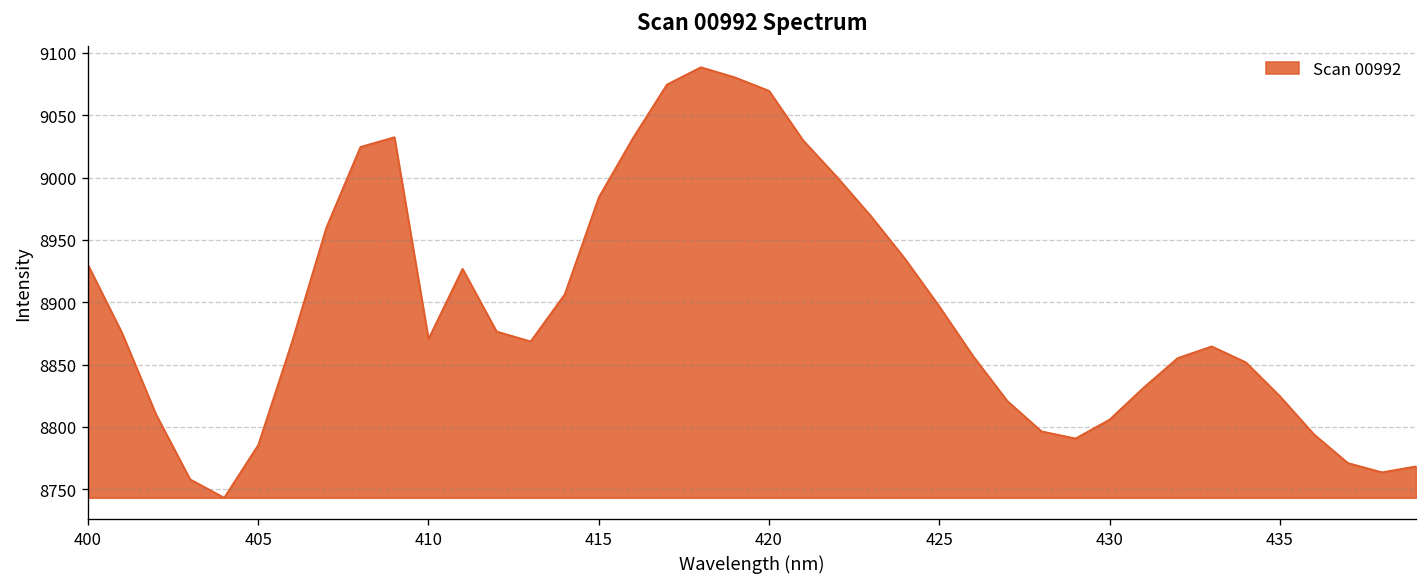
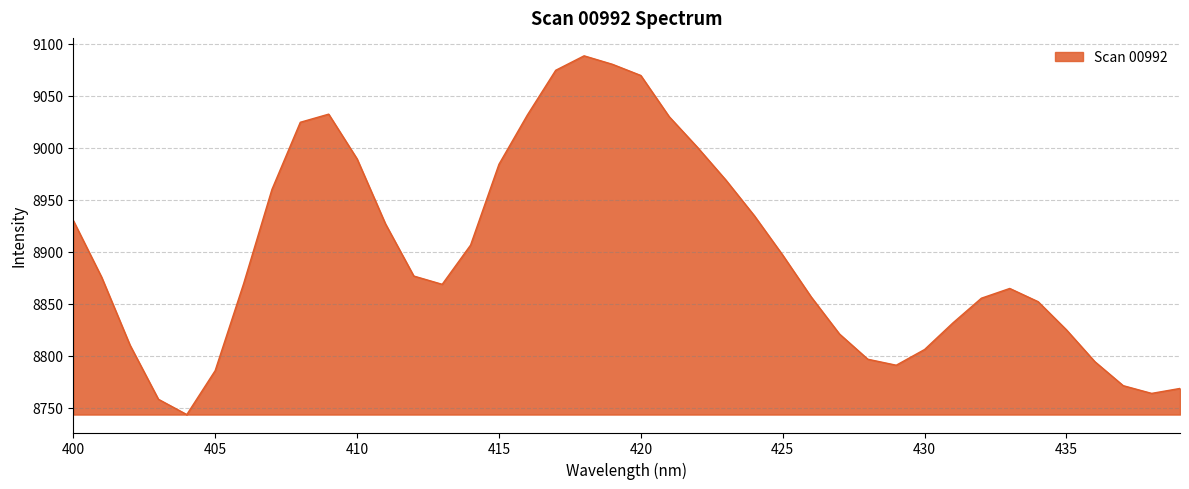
  {
    "400": 8930,
    "405": 8786,
-   "410": 8871,
+   "410": 8989,
    "415": 8984,
    "420": 9070,
    "425": 8897,
    "430": 8806,
    "435": 8825
  }
